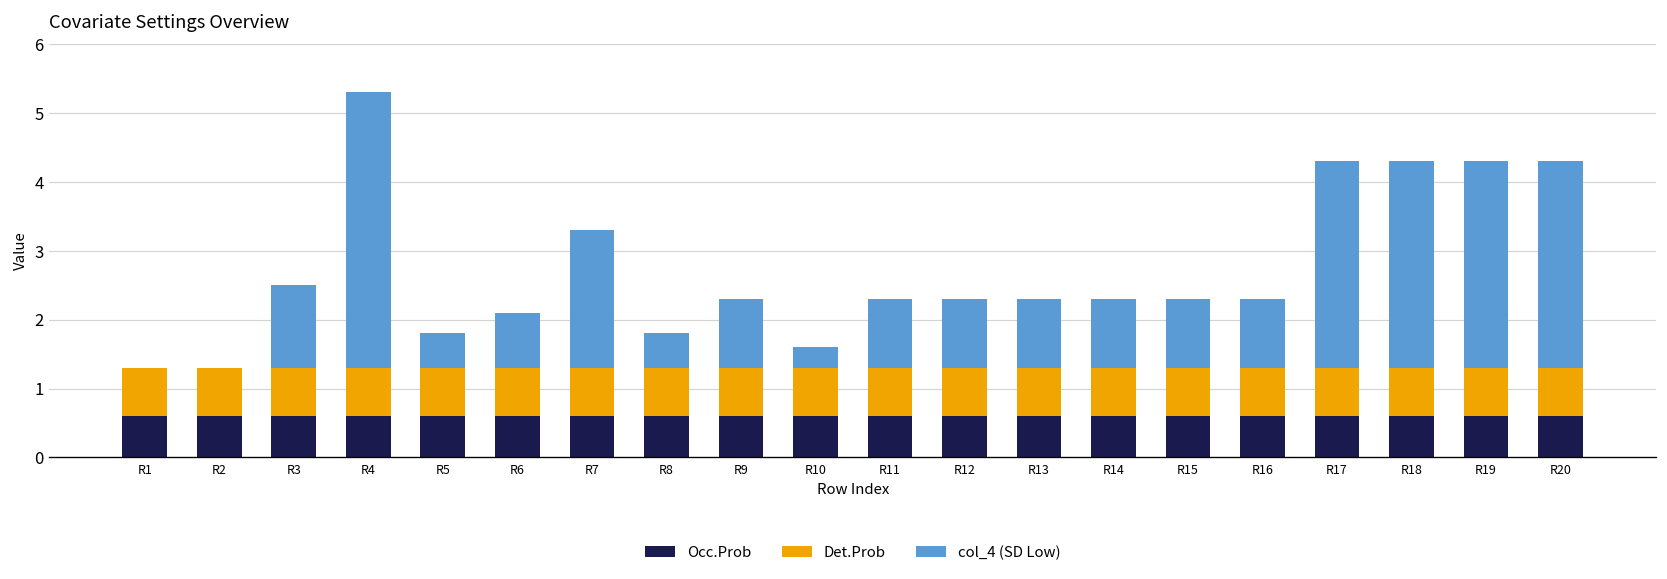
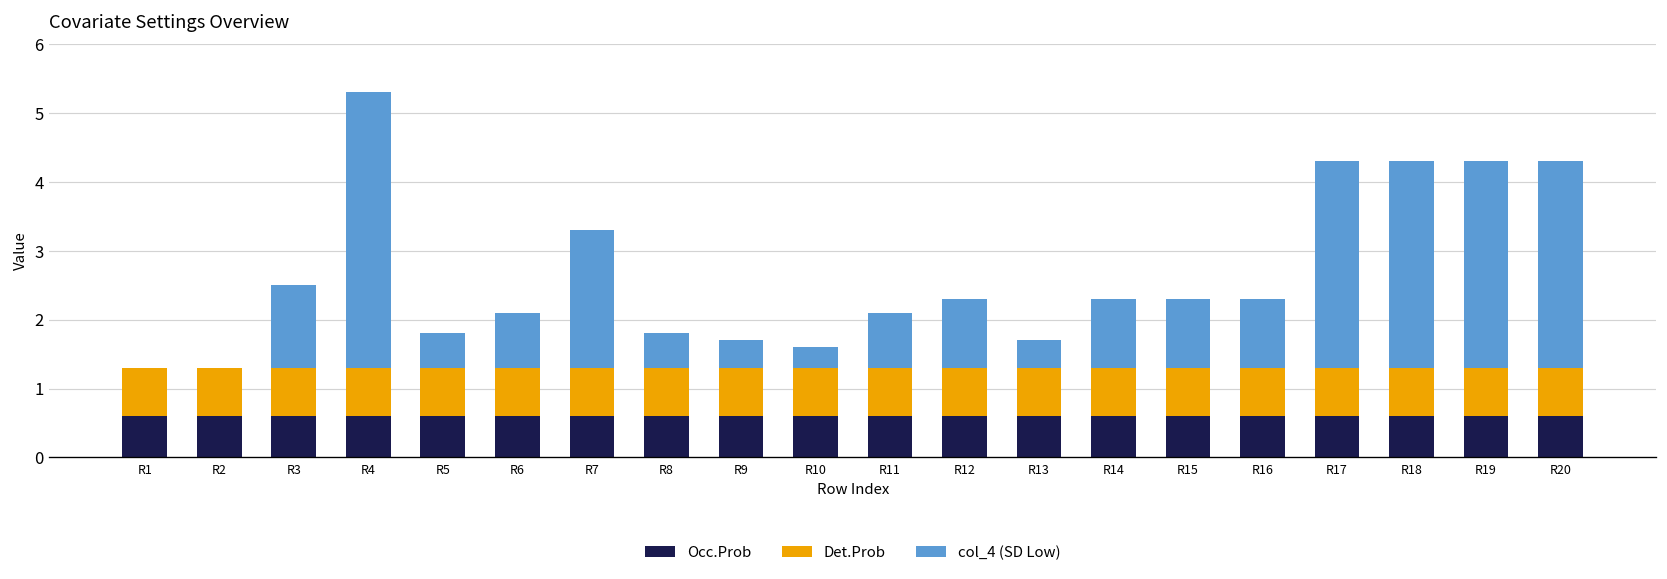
  {
    "Occ.Prob": {
      "R1": 0.6,
      "R2": 0.6,
      "R3": 0.6,
      "R4": 0.6,
      "R5": 0.6,
      "R6": 0.6,
      "R7": 0.6,
      "R8": 0.6,
      "R9": 0.6,
      "R10": 0.6,
      "R11": 0.6,
      "R12": 0.6,
      "R13": 0.6,
      "R14": 0.6,
      "R15": 0.6,
      "R16": 0.6,
      "R17": 0.6,
      "R18": 0.6,
      "R19": 0.6,
      "R20": 0.6
    },
    "Det.Prob": {
      "R1": 0.7,
      "R2": 0.7,
      "R3": 0.7,
      "R4": 0.7,
      "R5": 0.7,
      "R6": 0.7,
      "R7": 0.7,
      "R8": 0.7,
      "R9": 0.7,
      "R10": 0.7,
      "R11": 0.7,
      "R12": 0.7,
      "R13": 0.7,
      "R14": 0.7,
      "R15": 0.7,
      "R16": 0.7,
      "R17": 0.7,
      "R18": 0.7,
      "R19": 0.7,
      "R20": 0.7
    },
    "col_4 (SD Low)": {
      "R1": 0.0,
      "R2": 0.0,
      "R3": 1.2,
      "R4": 4.0,
      "R5": 0.5,
      "R6": 0.8,
      "R7": 2.0,
      "R8": 0.5,
-     "R9": 1.0,
+     "R9": 0.4,
      "R10": 0.3,
-     "R11": 1.0,
+     "R11": 0.8,
      "R12": 1.0,
-     "R13": 1.0,
+     "R13": 0.4,
      "R14": 1.0,
      "R15": 1.0,
      "R16": 1.0,
      "R17": 3.0,
      "R18": 3.0,
      "R19": 3.0,
      "R20": 3.0
    }
  }
